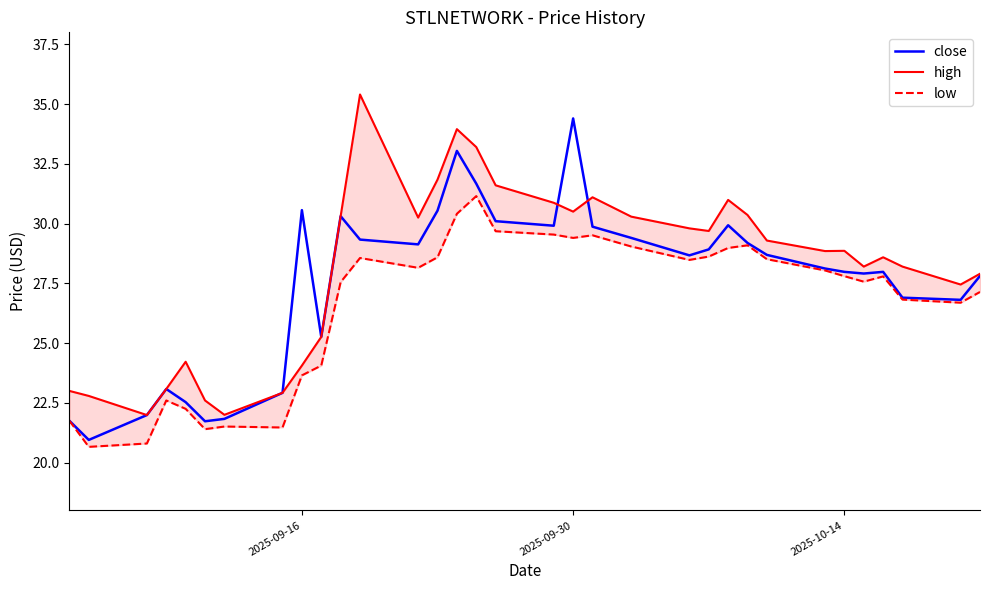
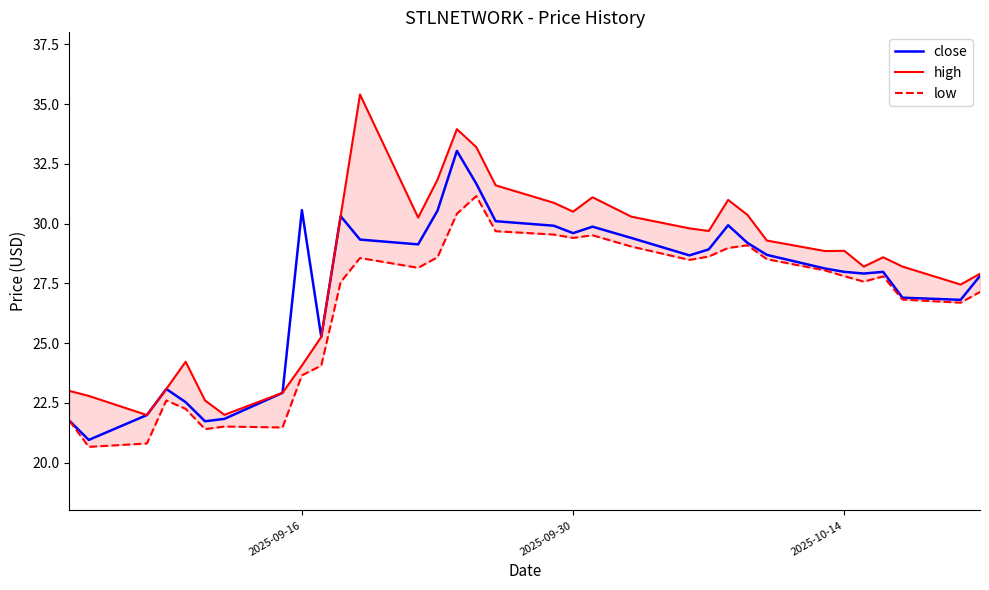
  {
    "close": {
      "2025-09-16": 30.6,
-     "2025-09-30": 34.4,
+     "2025-09-30": 29.6,
      "2025-10-14": 28.0
    }
  }
